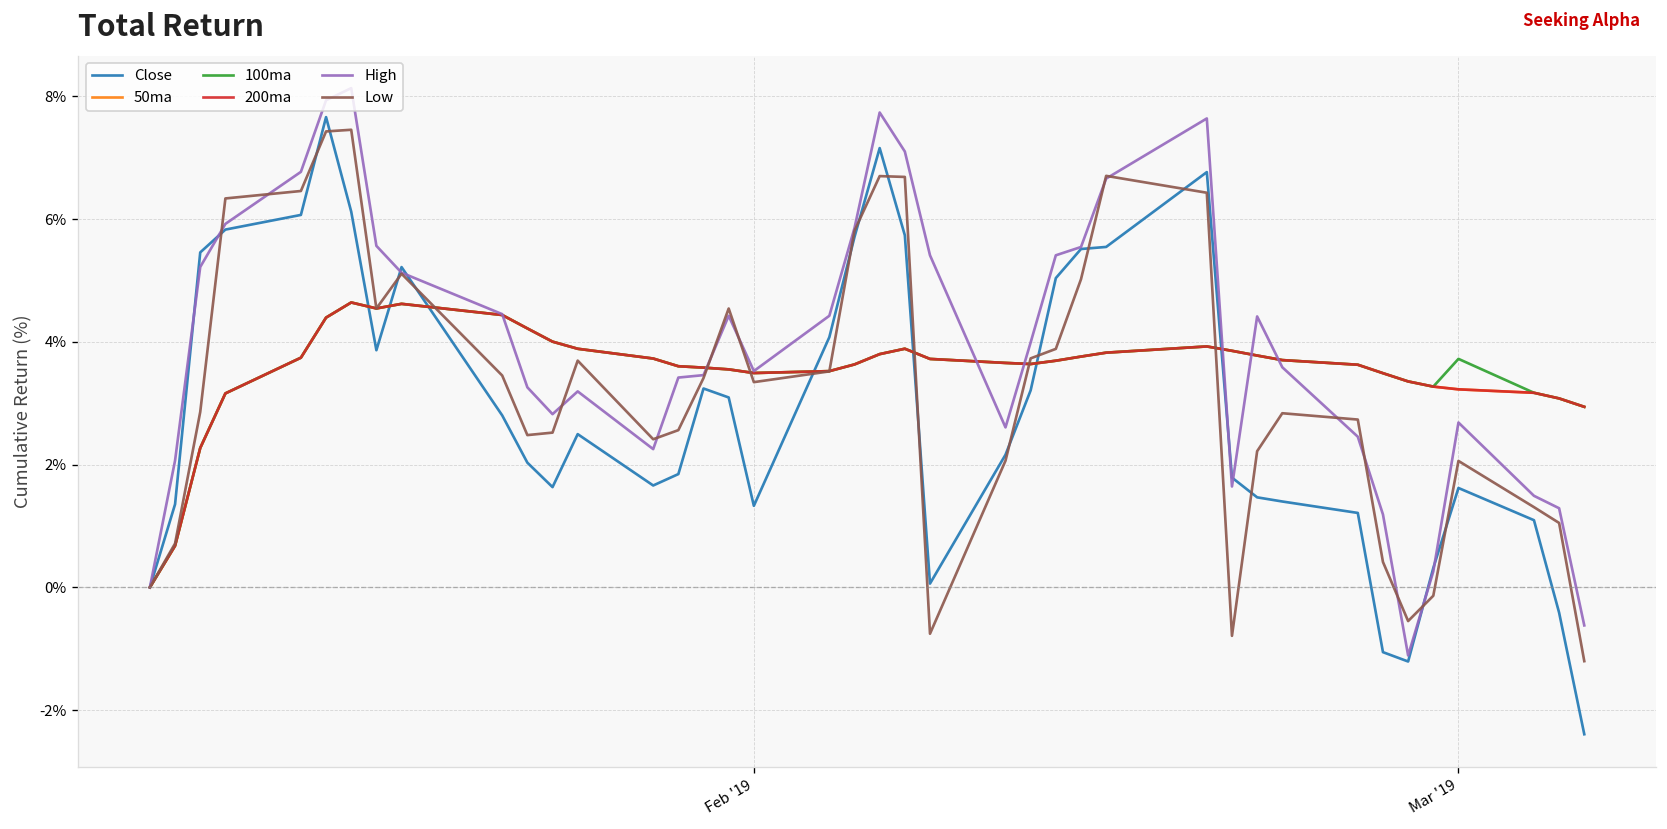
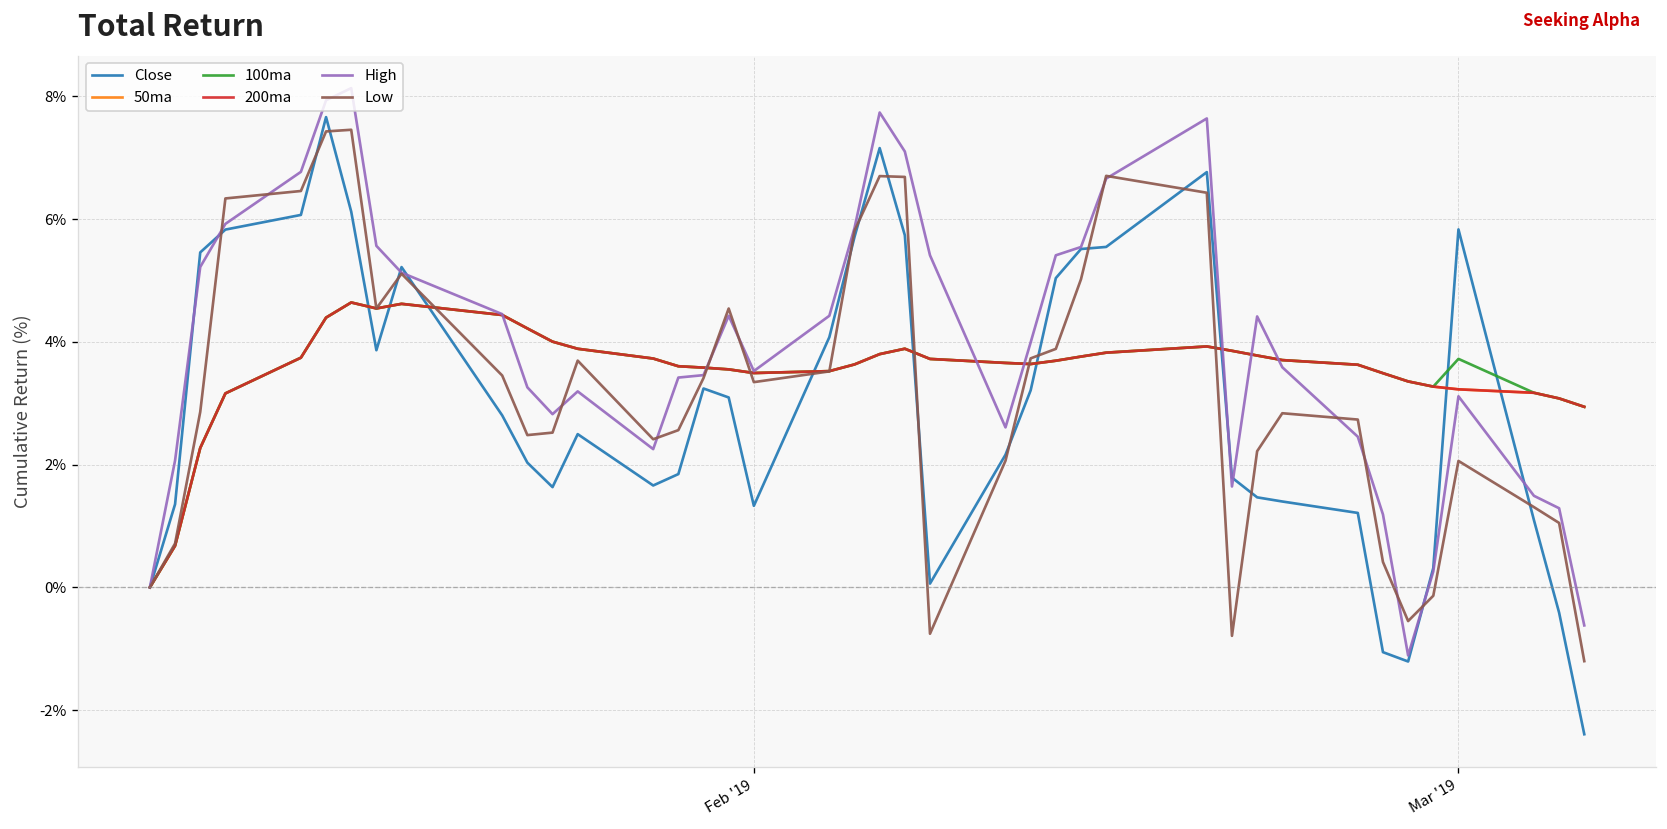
  {
    "Close": {
      "Feb '19": "1.3%",
-     "Mar '19": "1.6%"
+     "Mar '19": "5.8%"
    },
    "200ma": {
      "Mar '19": "3.2%"
    },
    "100ma": {
      "Mar '19": "3.7%"
    },
    "High": {
-     "Mar '19": "2.7%"
+     "Mar '19": "3.1%"
    },
    "Low": {
      "Feb '19": "3.3%",
      "Mar '19": "2.1%"
    }
  }
